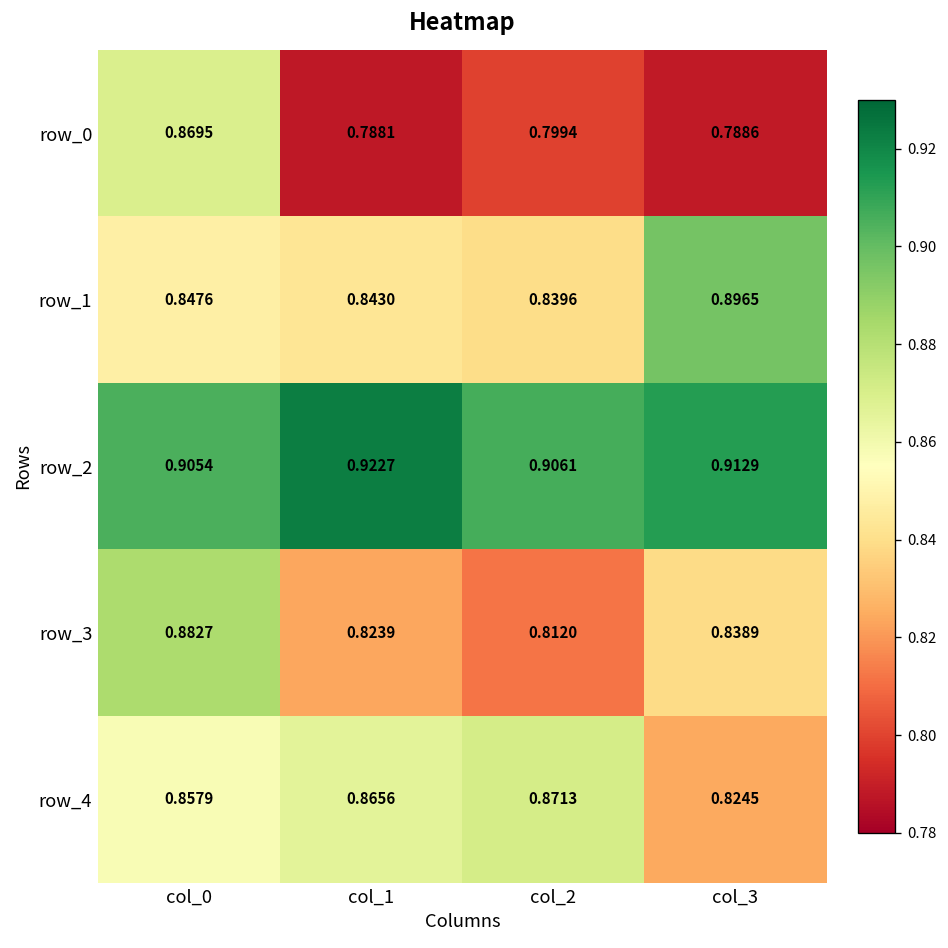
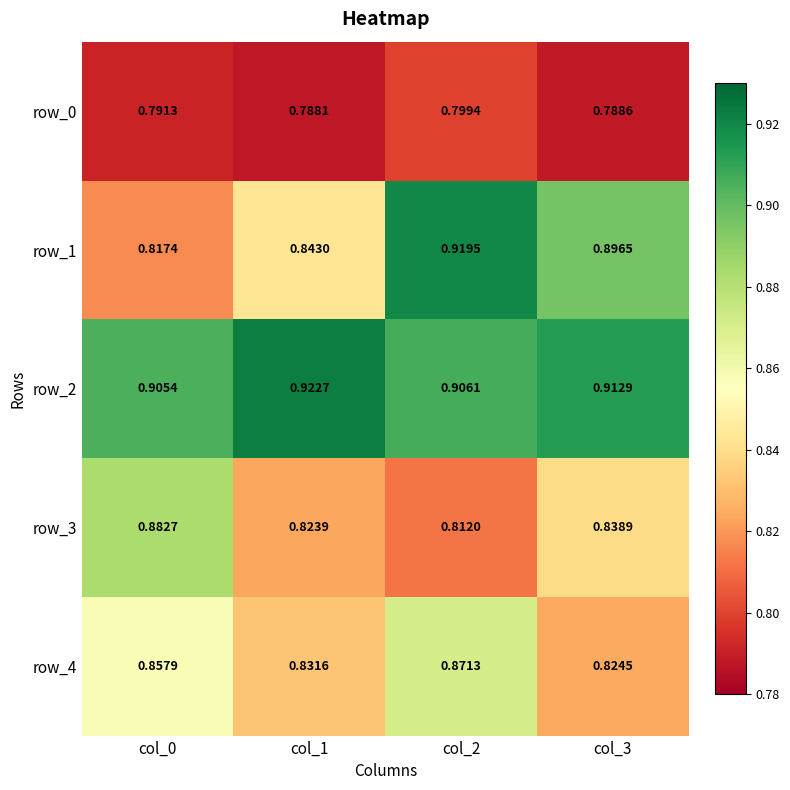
  {
    "row_0": {
-     "col_0": 0.8695,
+     "col_0": 0.7913,
      "col_1": 0.7881,
      "col_2": 0.7994,
      "col_3": 0.7886
    },
    "row_1": {
-     "col_0": 0.8476,
+     "col_0": 0.8174,
      "col_1": 0.8430,
-     "col_2": 0.8396,
+     "col_2": 0.9195,
      "col_3": 0.8965
    },
    "row_2": {
      "col_0": 0.9054,
      "col_1": 0.9227,
      "col_2": 0.9061,
      "col_3": 0.9129
    },
    "row_3": {
      "col_0": 0.8827,
      "col_1": 0.8239,
      "col_2": 0.8120,
      "col_3": 0.8389
    },
    "row_4": {
      "col_0": 0.8579,
-     "col_1": 0.8656,
+     "col_1": 0.8316,
      "col_2": 0.8713,
      "col_3": 0.8245
    }
  }
